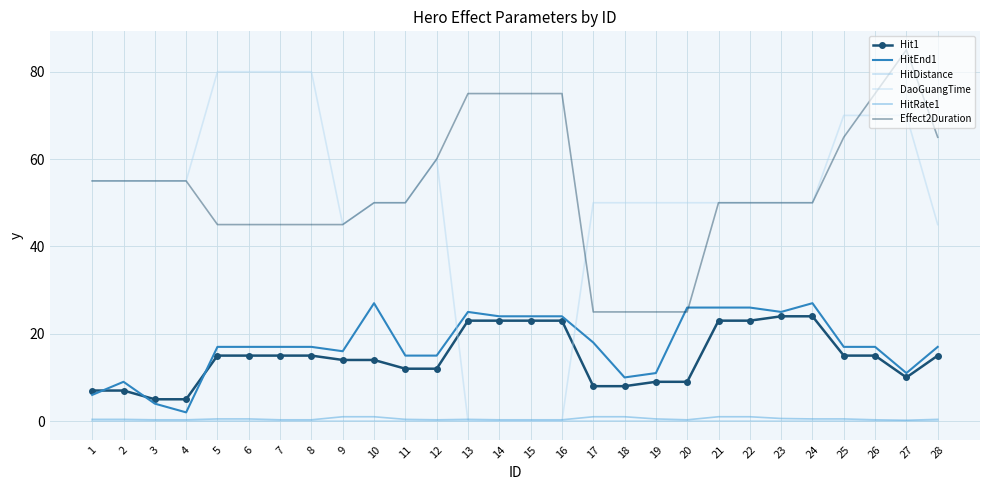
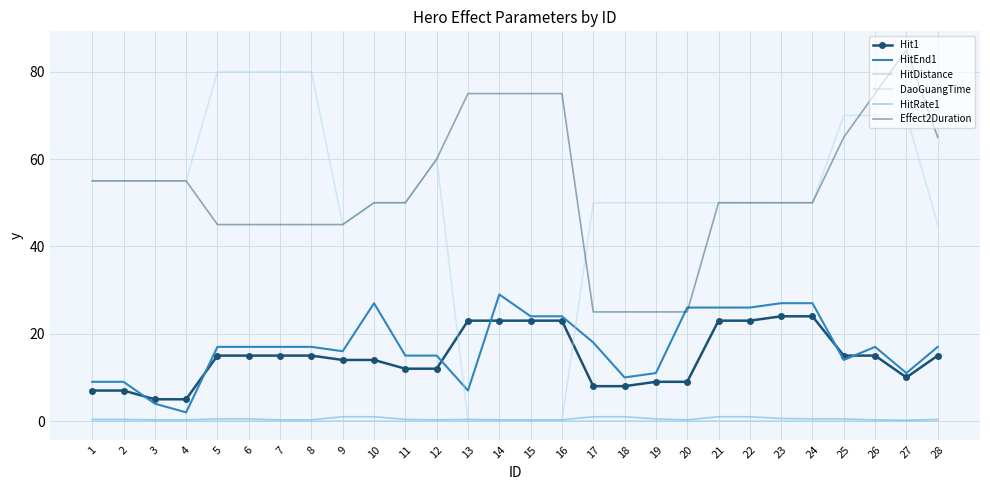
  {
    "HitEnd1": {
-     "1": 6,
+     "1": 9,
      "2": 9,
      "3": 4,
      "4": 2,
      "5": 17,
      "6": 17,
      "7": 17,
      "8": 17,
      "9": 16,
      "10": 27,
      "11": 15,
      "12": 15,
-     "13": 25,
-     "14": 24,
+     "13": 7,
+     "14": 29,
      "15": 24,
      "16": 24,
      "17": 18,
      "18": 10,
      "19": 11,
      "20": 26,
      "21": 26,
      "22": 26,
-     "23": 25,
+     "23": 27,
      "24": 27,
-     "25": 17,
+     "25": 14,
      "26": 17,
      "27": 11,
      "28": 17
    }
  }
